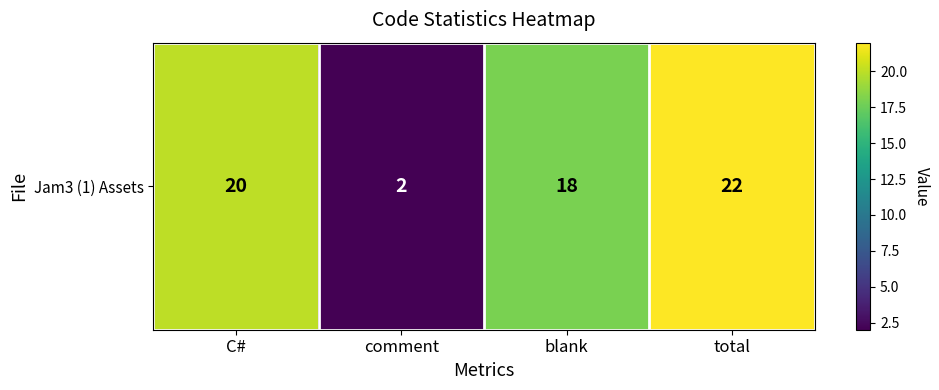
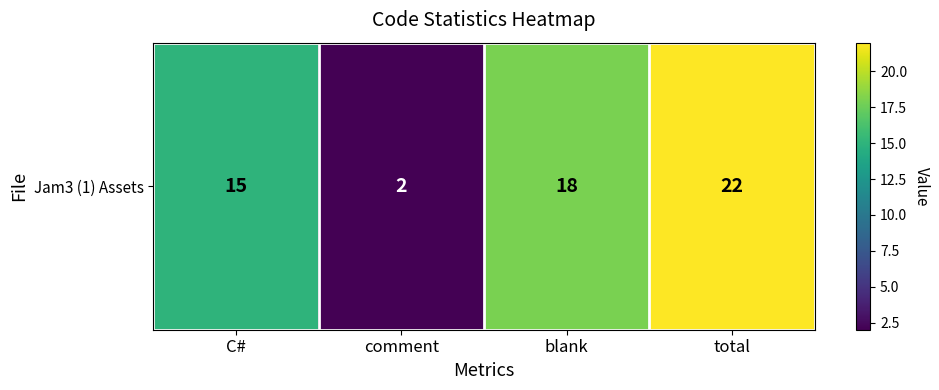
  {
    "Jam3 (1) Assets": {
-     "C#": 20,
+     "C#": 15,
      "comment": 2,
      "blank": 18,
      "total": 22
    }
  }
